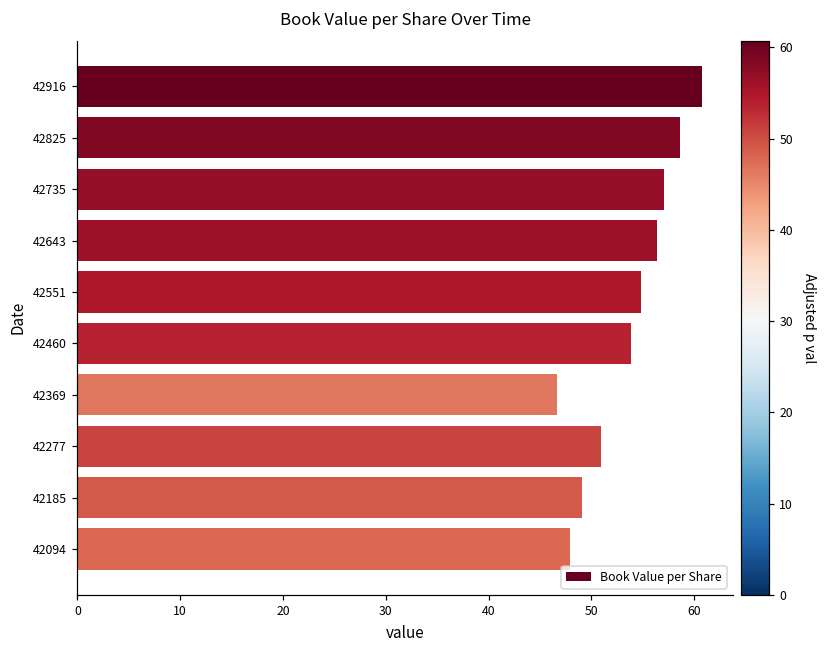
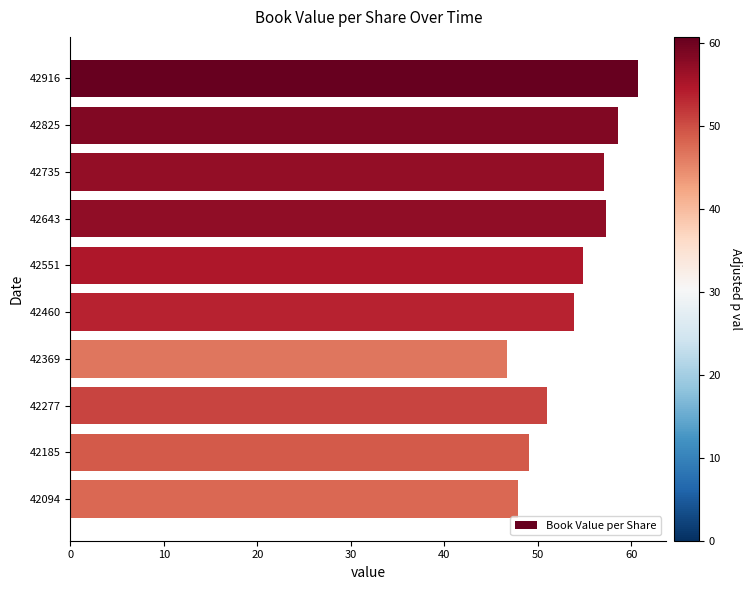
  {
    "42916": 61,
    "42825": 59,
    "42735": 57,
-   "42643": 56,
+   "42643": 57,
    "42551": 55,
    "42460": 54,
    "42369": 47,
    "42277": 51,
    "42185": 49,
    "42094": 48
  }
